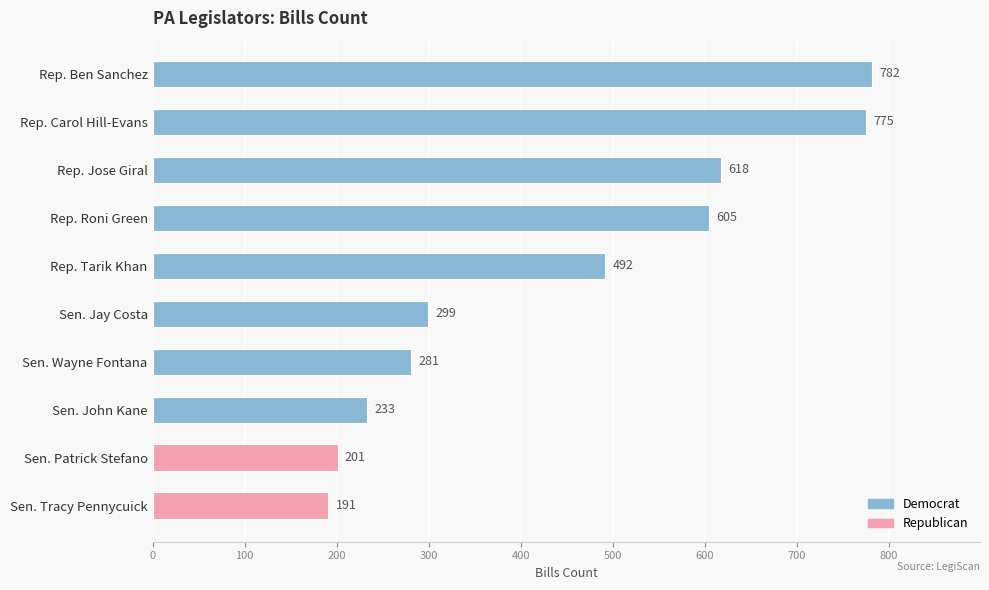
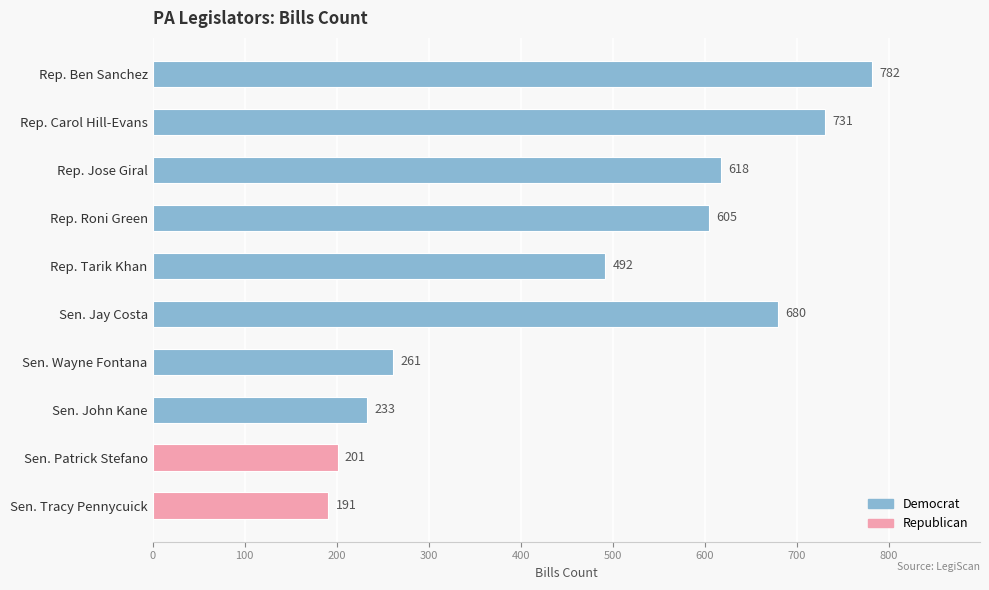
  {
    "Rep. Ben Sanchez": 782,
-   "Rep. Carol Hill-Evans": 775,
+   "Rep. Carol Hill-Evans": 731,
    "Rep. Jose Giral": 618,
    "Rep. Roni Green": 605,
    "Rep. Tarik Khan": 492,
-   "Sen. Jay Costa": 299,
-   "Sen. Wayne Fontana": 281,
+   "Sen. Jay Costa": 680,
+   "Sen. Wayne Fontana": 261,
    "Sen. John Kane": 233,
    "Sen. Patrick Stefano": 201,
    "Sen. Tracy Pennycuick": 191
  }
